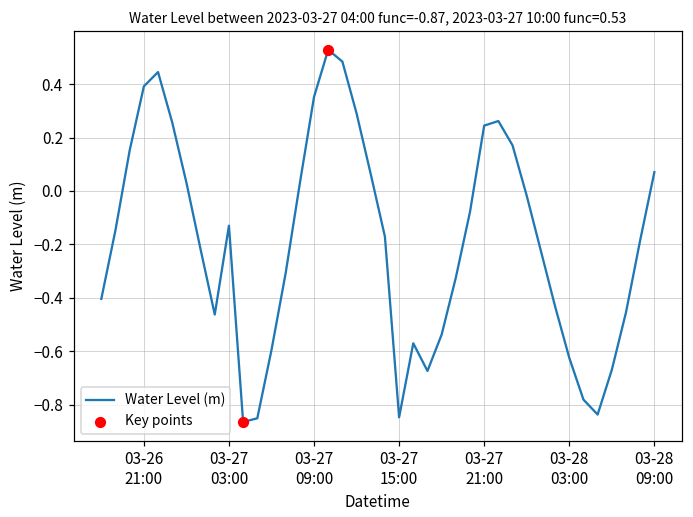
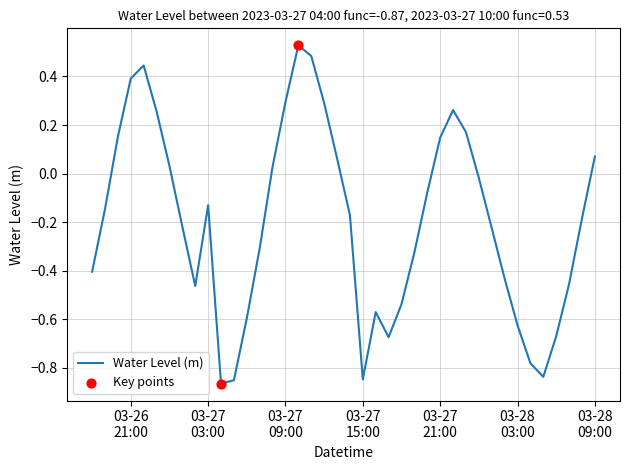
  {
    "Water Level (m)": {
      "03-26 21:00": 0.39,
      "03-27 03:00": -0.13,
-     "03-27 09:00": 0.35,
+     "03-27 09:00": 0.29,
      "03-27 15:00": -0.85,
-     "03-27 21:00": 0.24,
+     "03-27 21:00": 0.15,
      "03-28 03:00": -0.62,
      "03-28 09:00": 0.07
    }
  }
